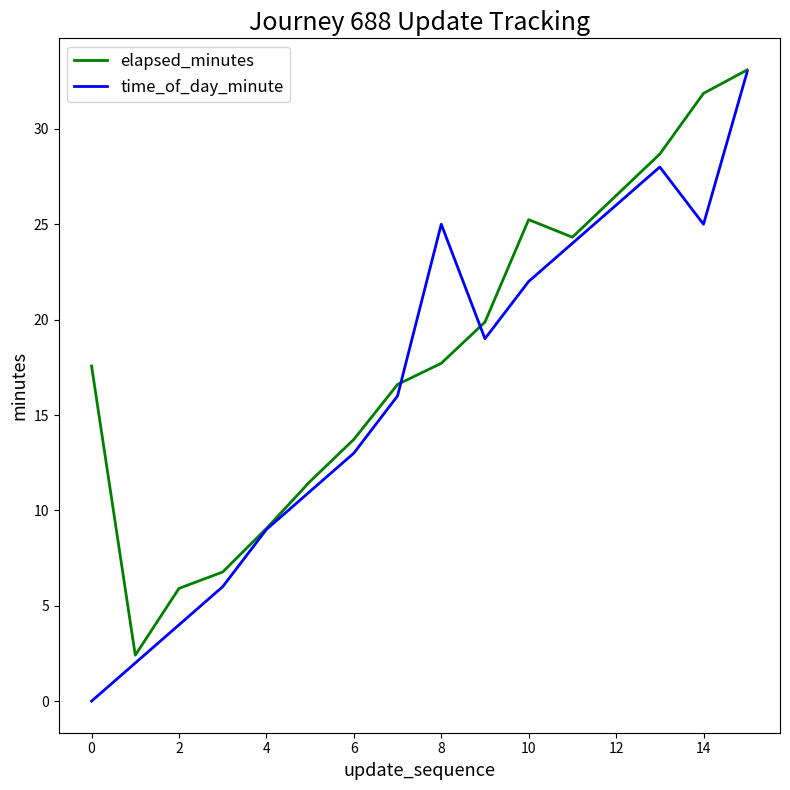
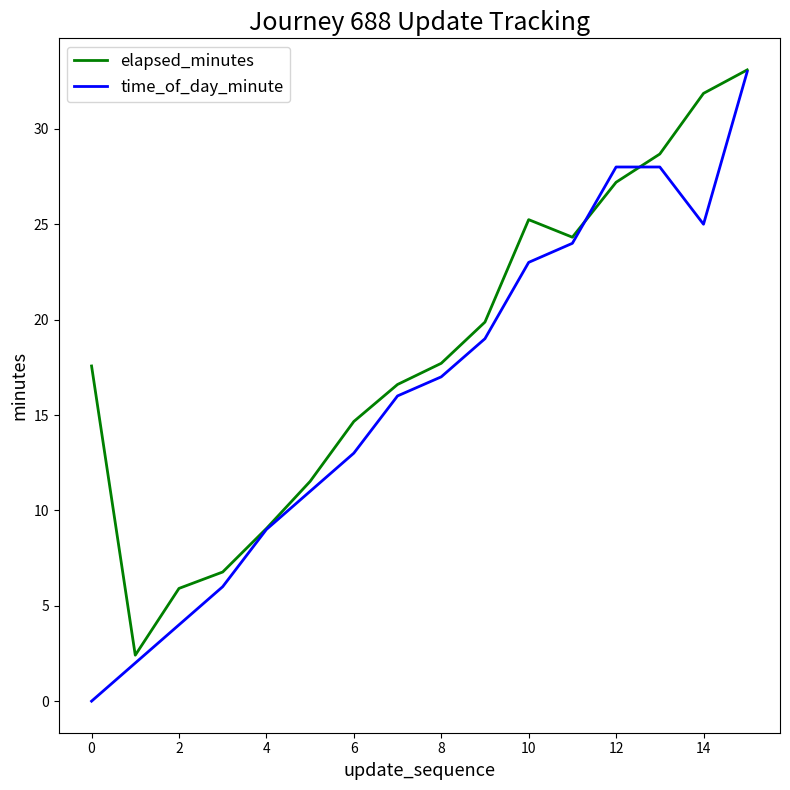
  {
    "elapsed_minutes": {
      "0": 17.6,
      "2": 5.9,
-     "6": 13.7,
+     "6": 14.7,
      "8": 17.7,
      "10": 25.2,
-     "12": 26.5,
+     "12": 27.2,
      "14": 31.9
    },
    "time_of_day_minute": {
      "0": 0,
      "2": 4,
      "6": 13,
-     "8": 25,
-     "10": 22,
-     "12": 26,
+     "8": 17,
+     "10": 23,
+     "12": 28,
      "14": 25
    }
  }
